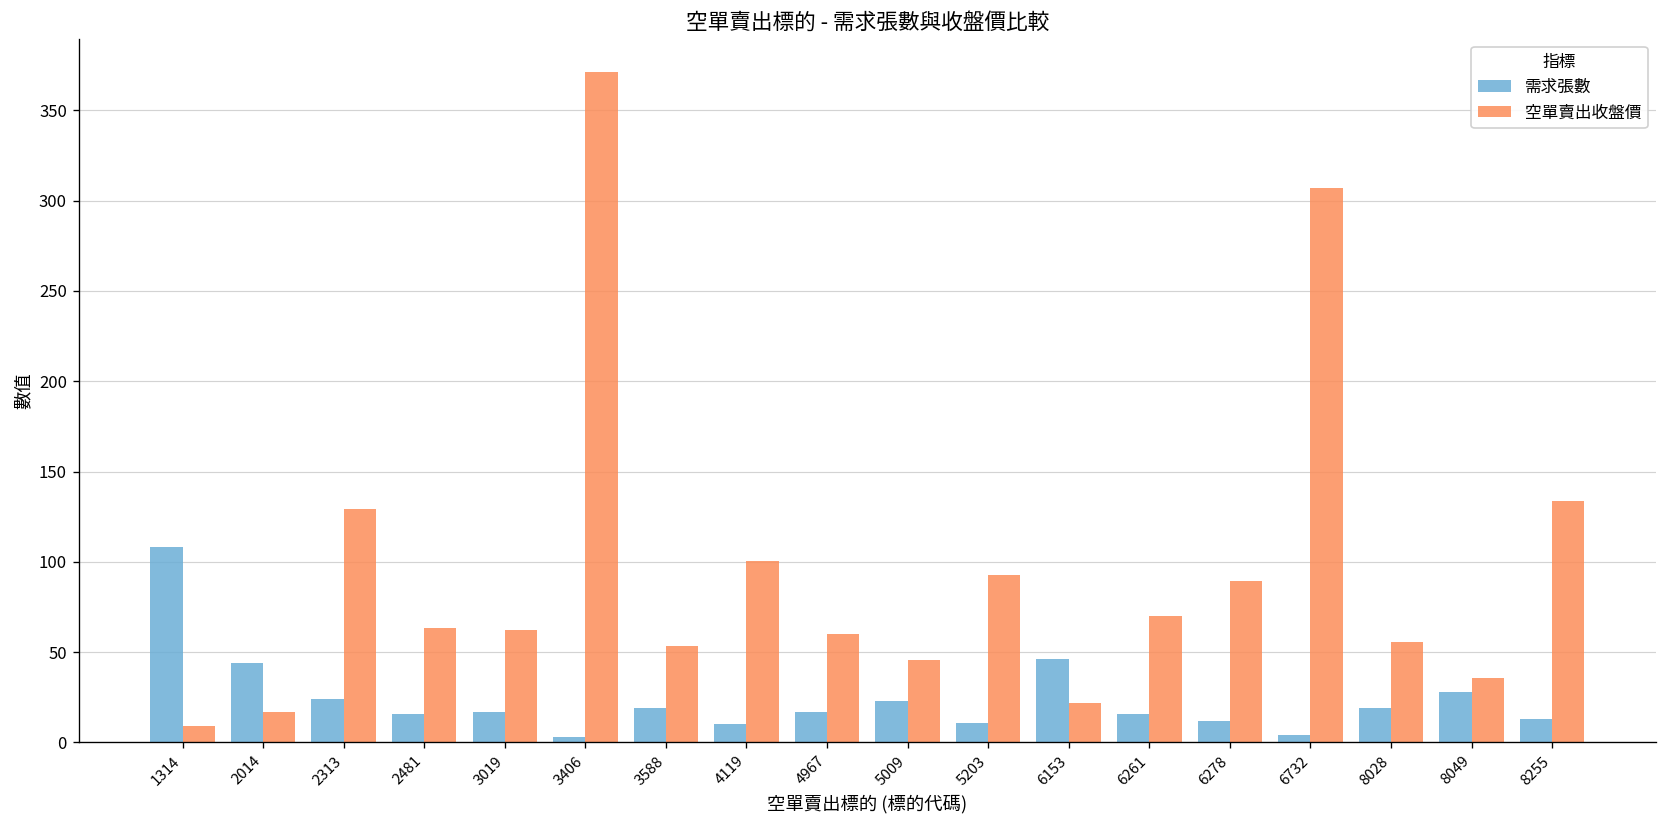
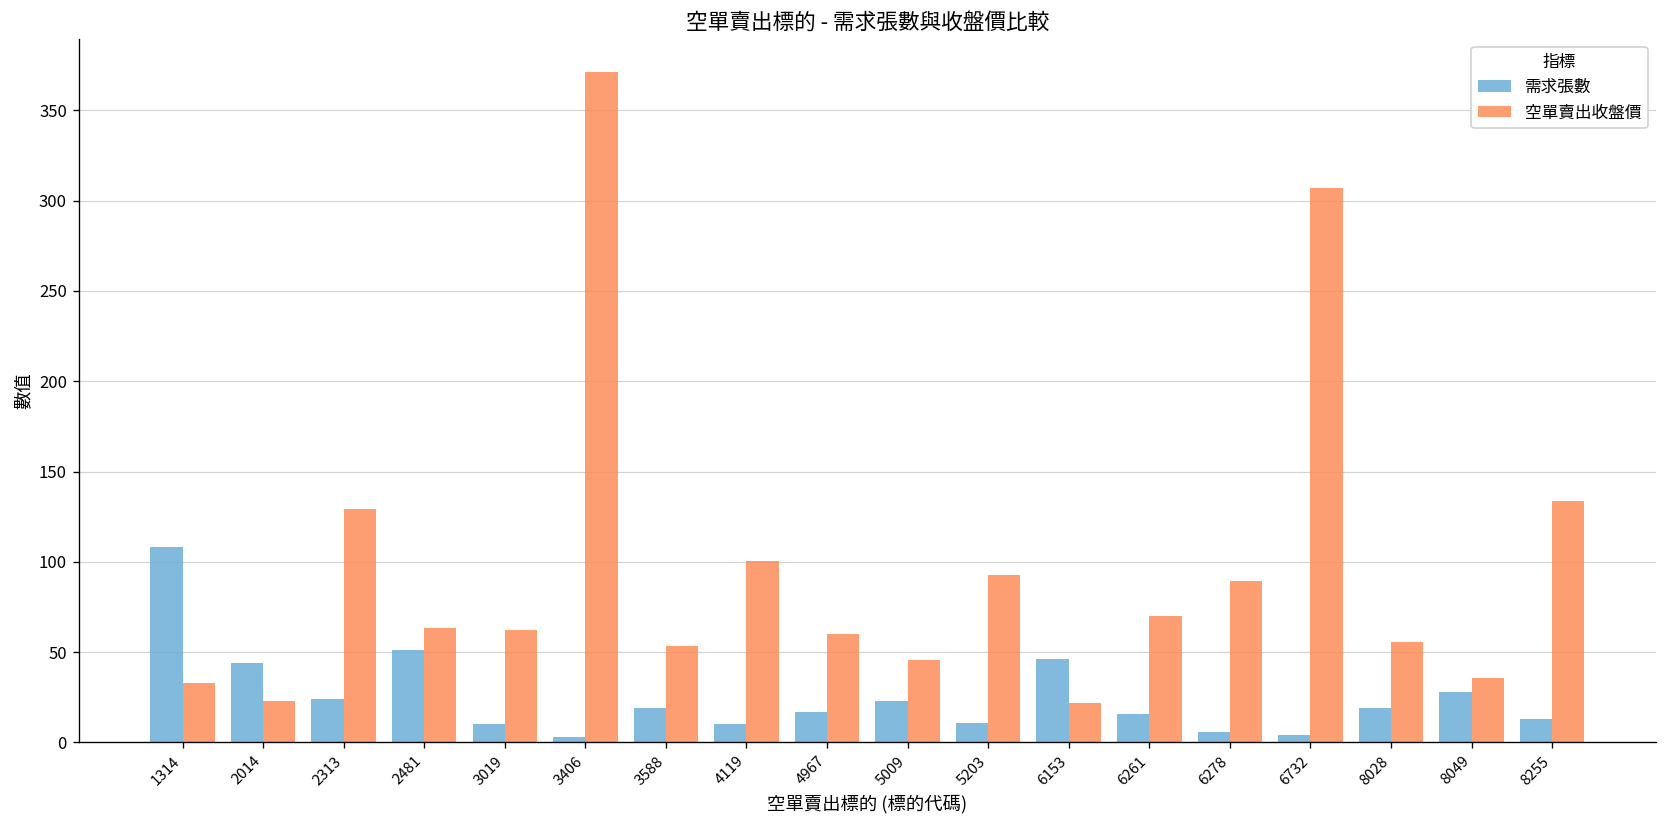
  {
    "需求張數": {
      "1314": 108,
      "2014": 44,
      "2313": 24,
-     "2481": 16,
-     "3019": 17,
+     "2481": 51,
+     "3019": 10,
      "3406": 3,
      "3588": 19,
      "4119": 10,
      "4967": 17,
      "5009": 23,
      "5203": 11,
      "6153": 46,
      "6261": 16,
-     "6278": 12,
+     "6278": 6,
      "6732": 4,
      "8028": 19,
      "8049": 28,
      "8255": 13
    },
    "空單賣出收盤價": {
-     "1314": 9,
-     "2014": 17,
+     "1314": 33,
+     "2014": 23,
      "2313": 129,
      "2481": 63,
      "3019": 62,
      "3406": 371,
      "3588": 53,
      "4119": 101,
      "4967": 60,
      "5009": 45,
      "5203": 93,
      "6153": 22,
      "6261": 70,
      "6278": 90,
      "6732": 307,
      "8028": 55,
      "8049": 36,
      "8255": 134
    }
  }
